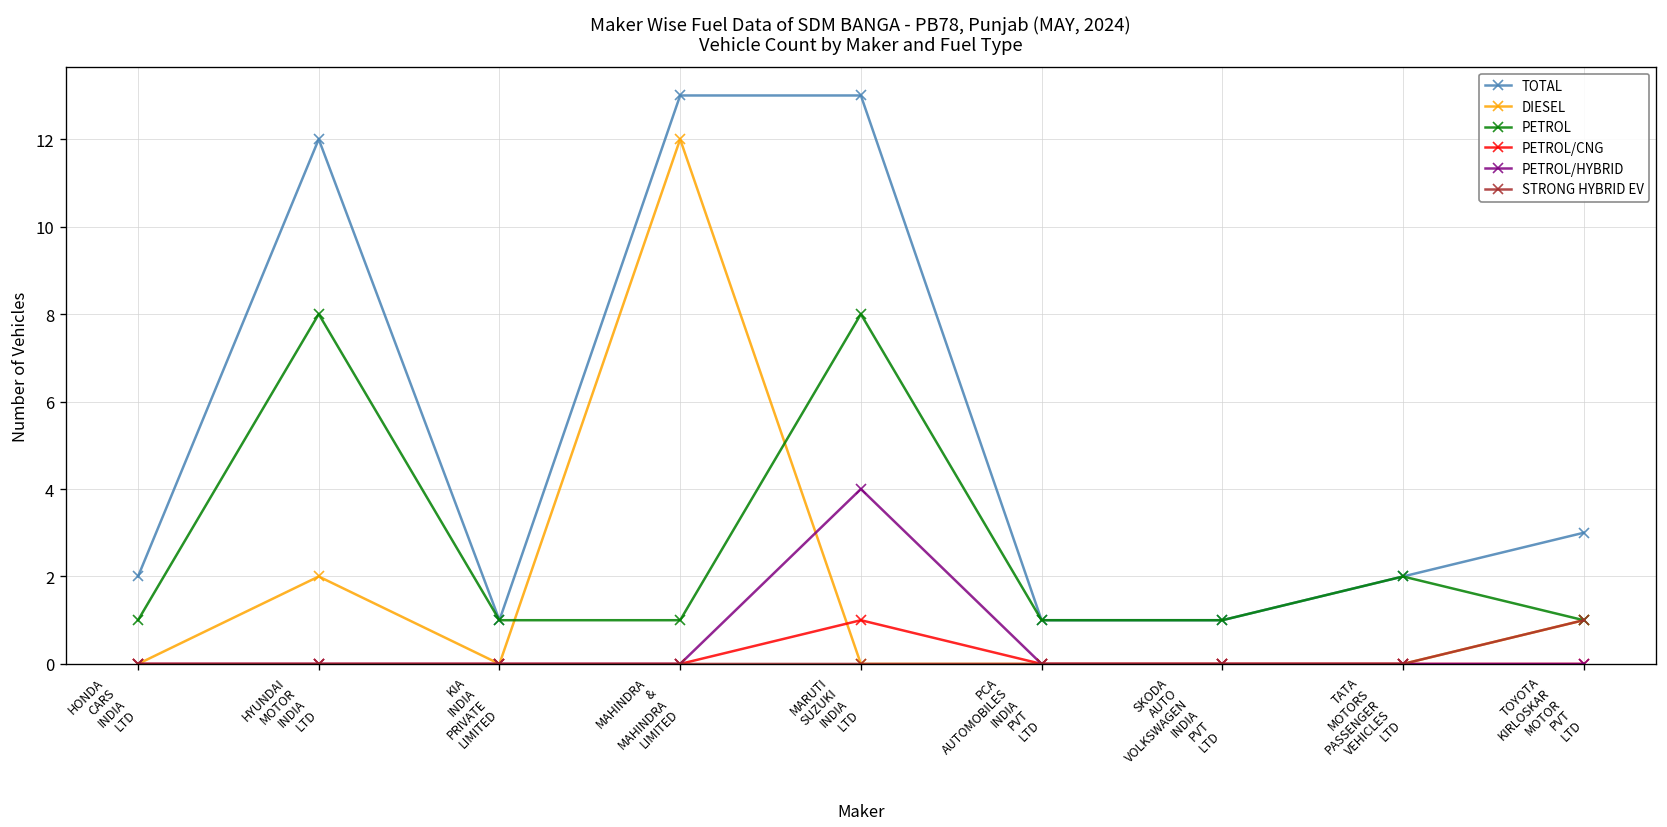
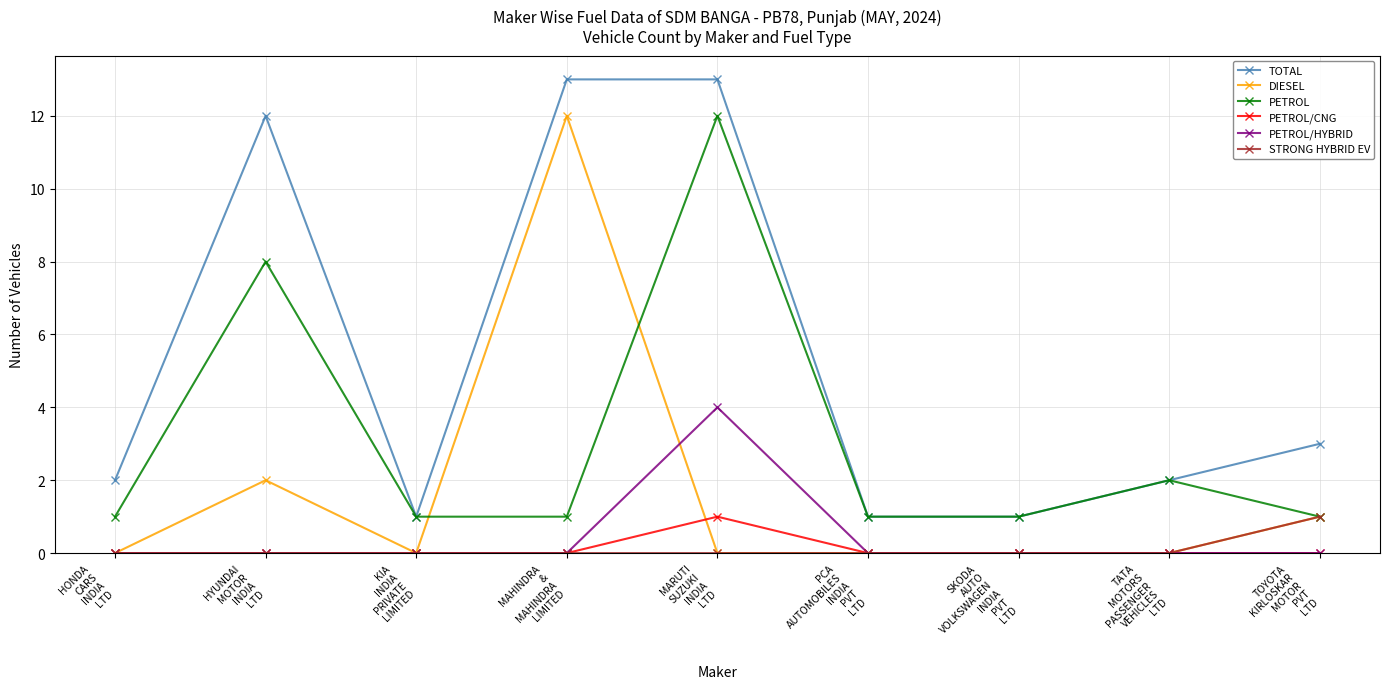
  {
    "TOTAL": {
      "HONDA CARS INDIA LTD": 2,
      "HYUNDAI MOTOR INDIA LTD": 12,
      "MAHINDRA & MAHINDRA LIMITED": 13,
      "MARUTI SUZUKI INDIA LTD": 13,
      "TOYOTA KIRLOSKAR MOTOR PVT LTD": 3
    },
    "DIESEL": {
      "HYUNDAI MOTOR INDIA LTD": 2,
      "MAHINDRA & MAHINDRA LIMITED": 12
    },
    "PETROL": {
      "HONDA CARS INDIA LTD": 1,
      "HYUNDAI MOTOR INDIA LTD": 8,
      "MAHINDRA & MAHINDRA LIMITED": 1,
-     "MARUTI SUZUKI INDIA LTD": 8
+     "MARUTI SUZUKI INDIA LTD": 12
    },
    "PETROL/CNG": {
      "MARUTI SUZUKI INDIA LTD": 1
    },
    "PETROL/HYBRID": {
      "MARUTI SUZUKI INDIA LTD": 4
    }
  }
